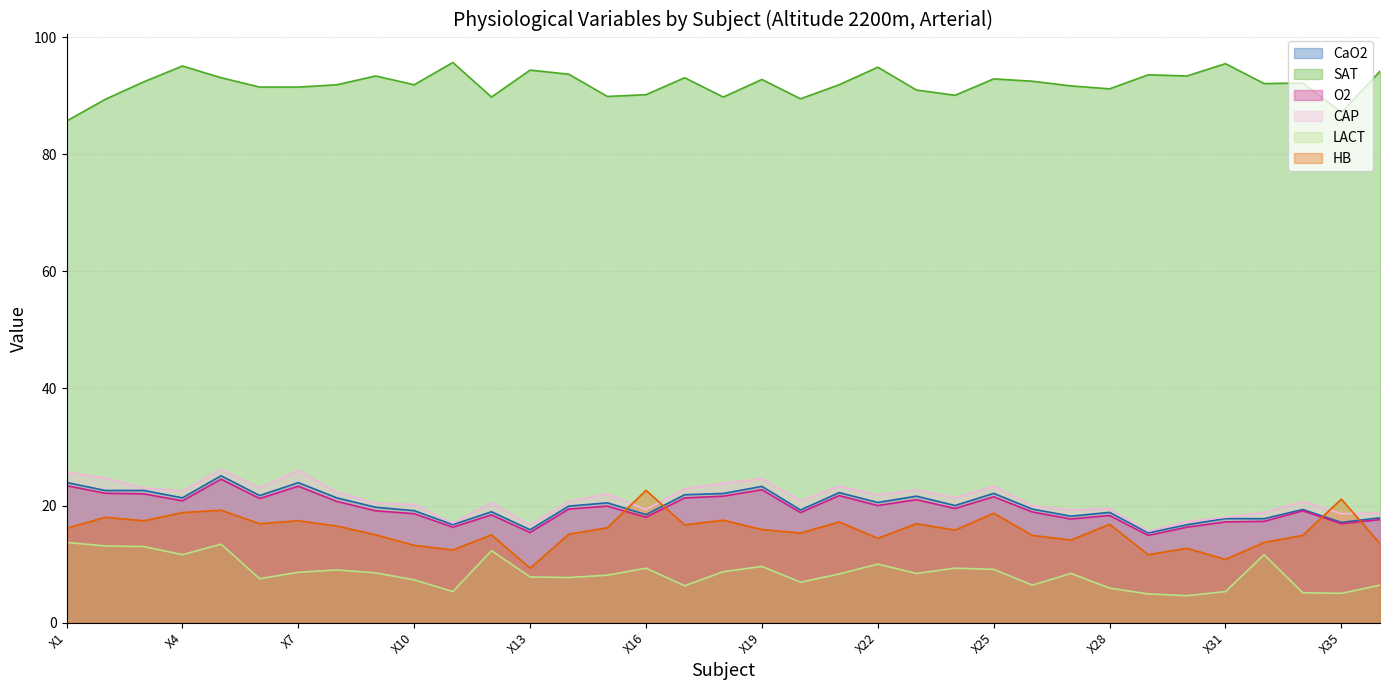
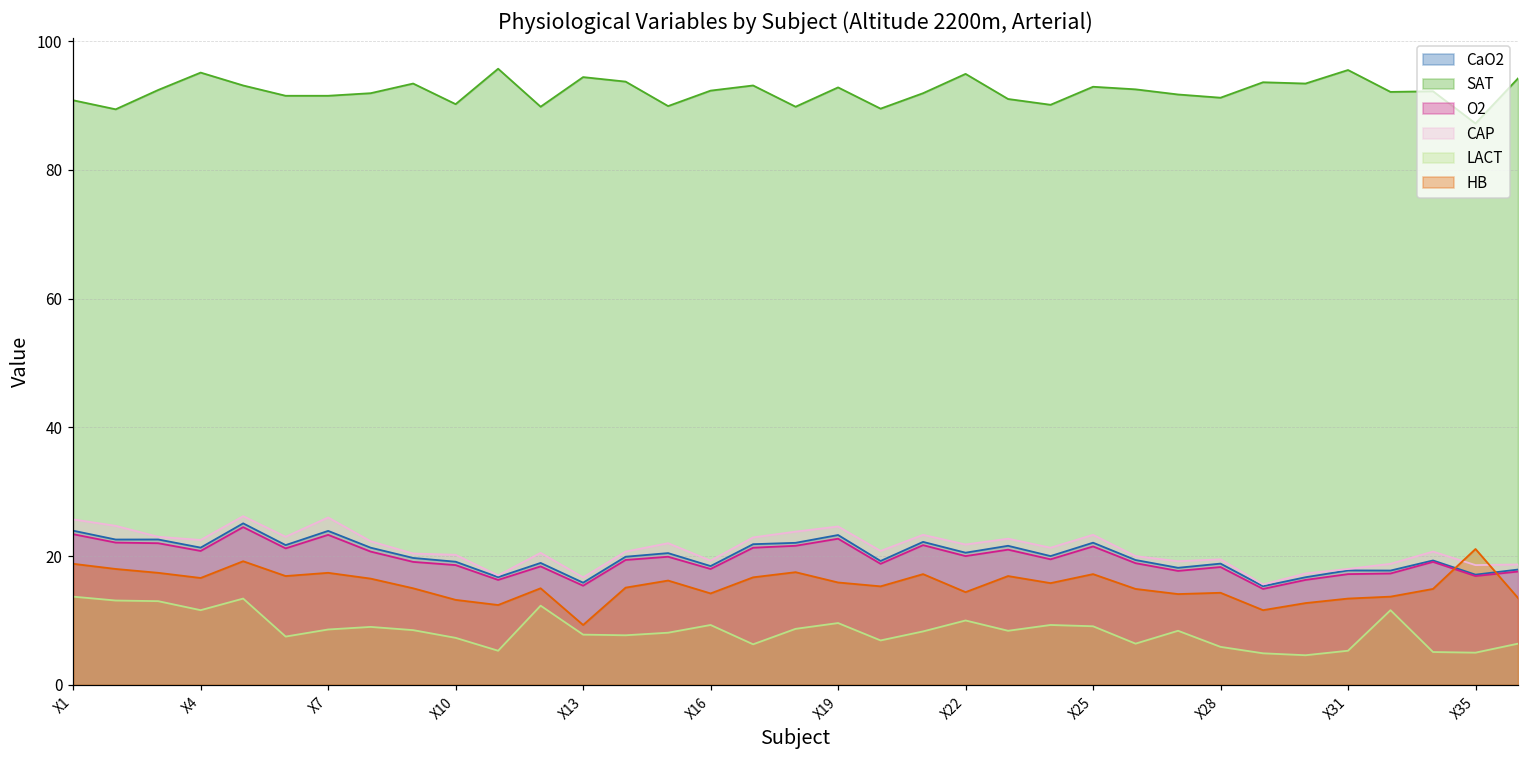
  {
    "CaO2": {
      "X1": 24,
      "X4": 21,
      "X7": 24,
      "X10": 19,
      "X13": 16,
      "X16": 18,
      "X19": 23,
      "X22": 21,
      "X25": 22,
      "X28": 19
    },
    "SAT": {
-     "X1": 86,
+     "X1": 91,
      "X4": 95,
      "X7": 92,
-     "X10": 92,
+     "X10": 90,
      "X13": 94,
-     "X16": 90,
+     "X16": 92,
      "X19": 93,
      "X22": 95,
      "X25": 93,
      "X28": 91,
      "X31": 96
    },
    "O2": {
      "X1": 23,
      "X4": 21,
      "X7": 23,
      "X10": 19,
      "X13": 15,
      "X16": 18,
      "X19": 23,
      "X22": 20,
      "X25": 22,
      "X28": 18,
      "X31": 17
    },
    "HB": {
-     "X1": 16,
-     "X4": 19,
+     "X1": 19,
+     "X4": 17,
      "X7": 17,
      "X10": 13,
      "X13": 9,
-     "X16": 23,
+     "X16": 14,
      "X19": 16,
      "X22": 14,
-     "X25": 19,
-     "X28": 17,
-     "X31": 11,
+     "X25": 17,
+     "X28": 14,
+     "X31": 13,
      "X35": 21
    }
  }
